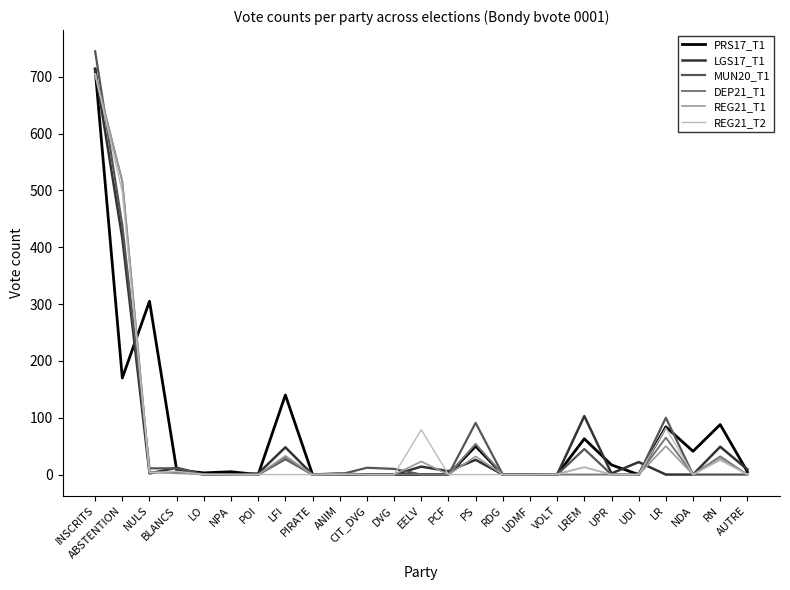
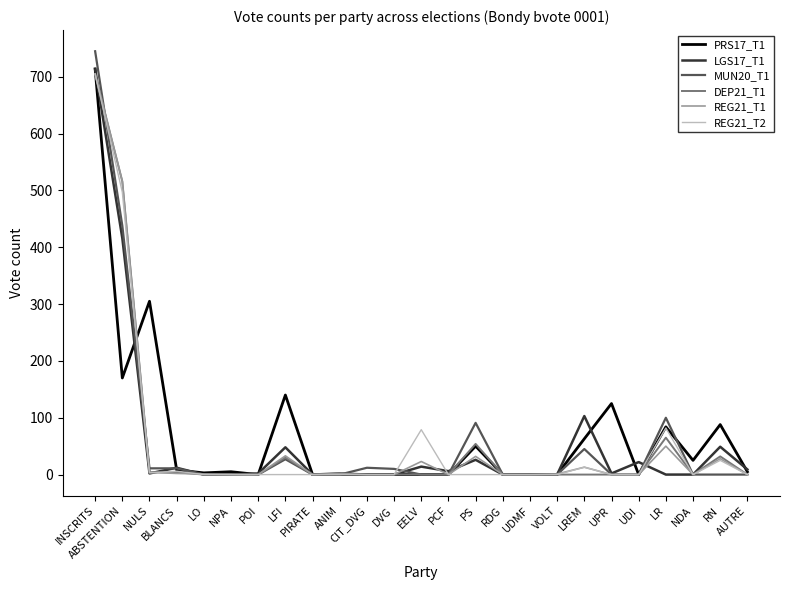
  {
    "PRS17_T1": {
      "ABSTENTION": 170,
      "NULS": 310,
      "NPA": 10,
      "LFI": 140,
      "LREM": 60,
-     "UPR": 20,
-     "NDA": 40,
+     "UPR": 130,
+     "NDA": 30,
      "RN": 90
    }
  }
